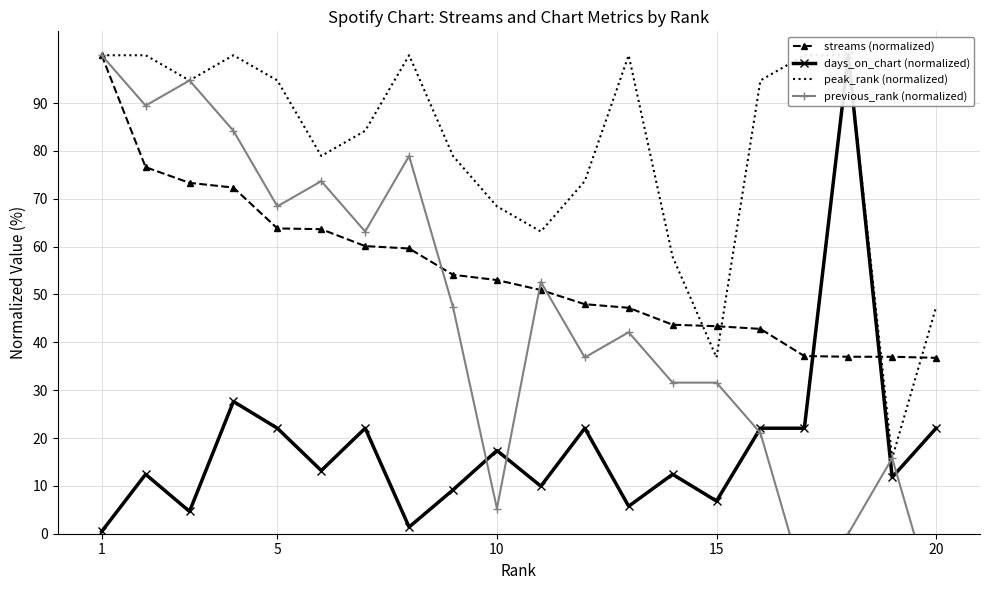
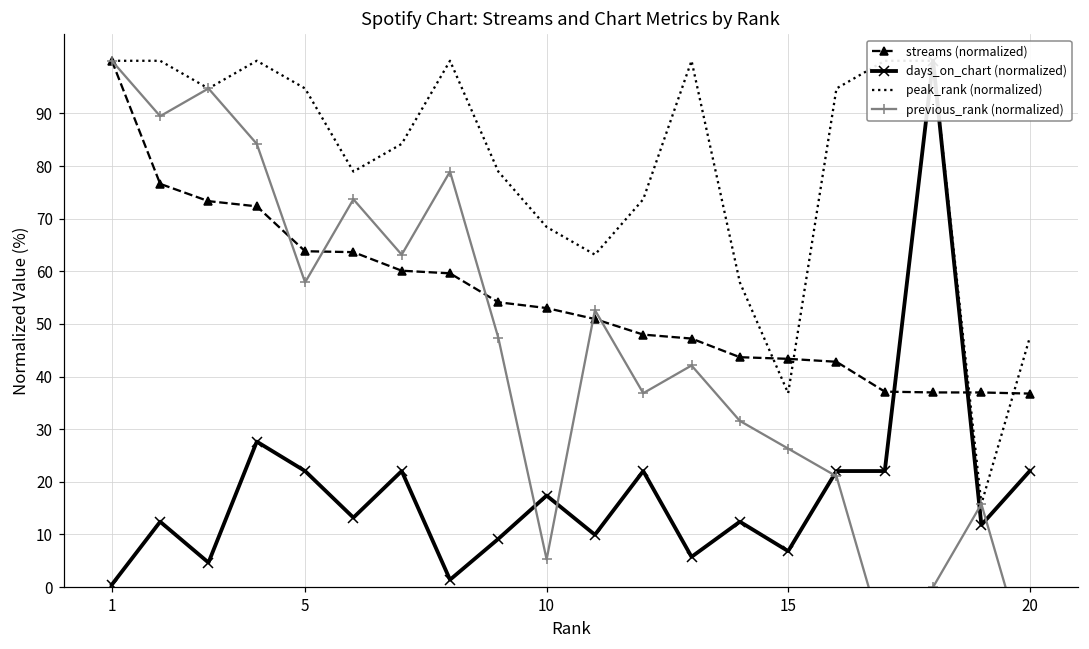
  {
    "previous_rank (normalized)": {
-     "5": 68,
+     "5": 58,
      "10": 5,
-     "15": 32
+     "15": 26
    }
  }
